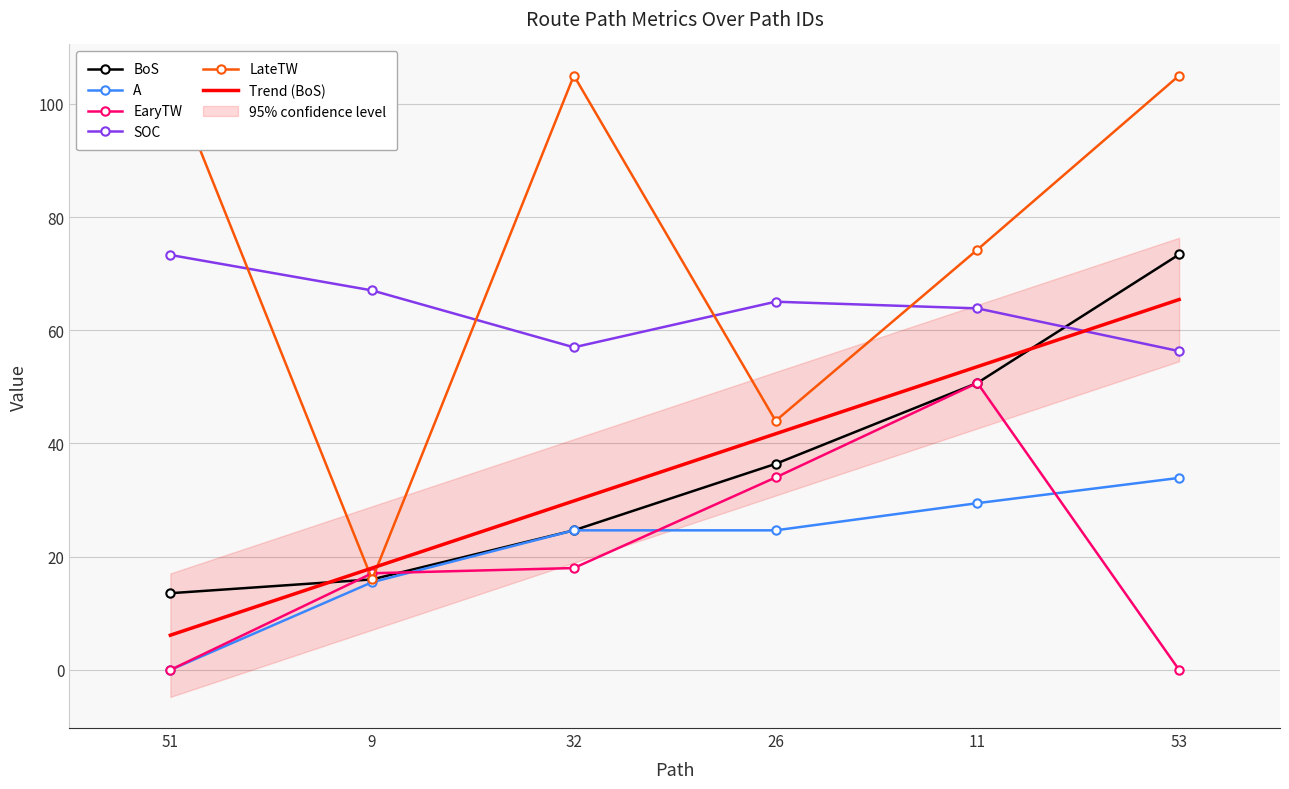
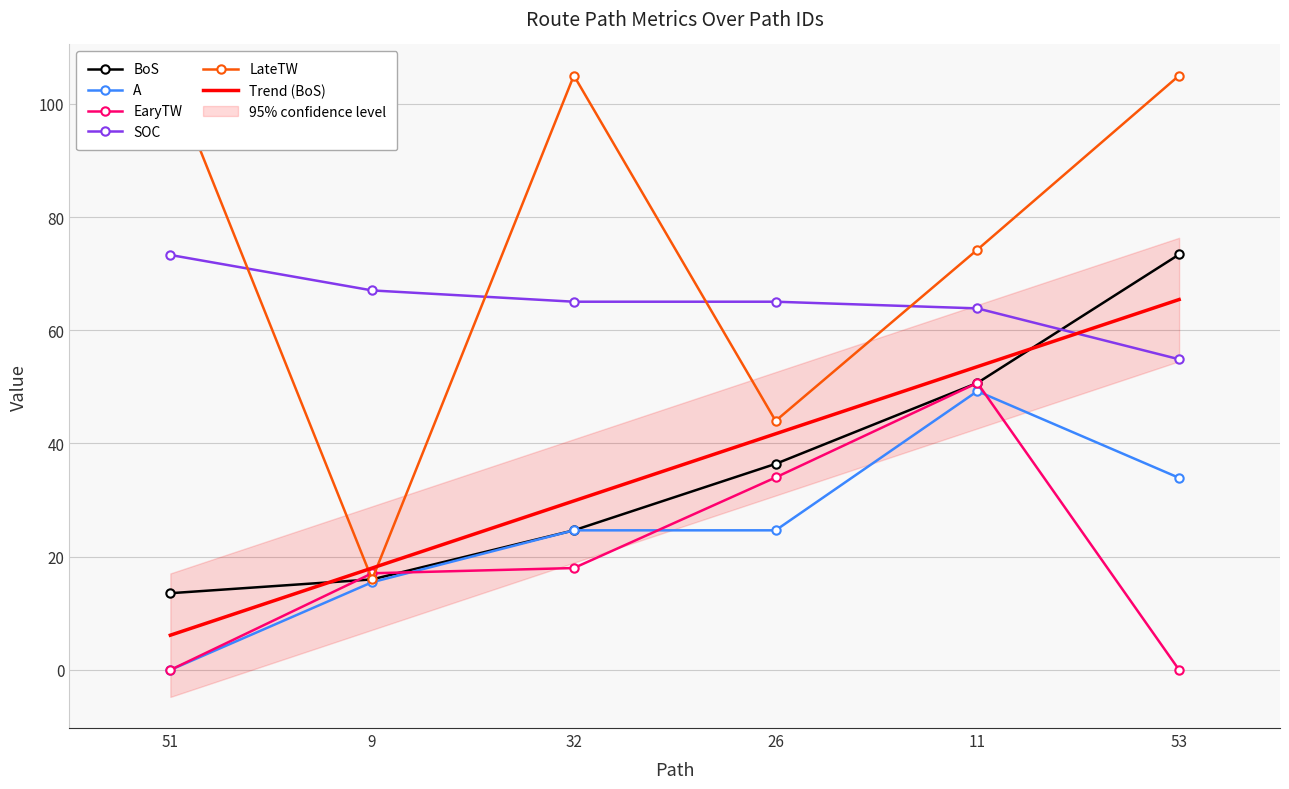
  {
    "BoS": {
      "51": 14,
      "26": 36,
      "53": 73
    },
    "A": {
      "9": 15,
      "26": 25,
-     "11": 29,
+     "11": 49,
      "53": 34
    },
    "EaryTW": {
      "9": 17,
      "32": 18,
      "26": 34,
      "53": 0
    },
    "SOC": {
      "51": 73,
      "9": 67,
-     "32": 57,
+     "32": 65,
      "26": 65,
      "11": 64,
-     "53": 56
+     "53": 55
    },
    "LateTW": {
      "32": 105,
      "26": 44,
      "11": 74,
      "53": 105
    }
  }
